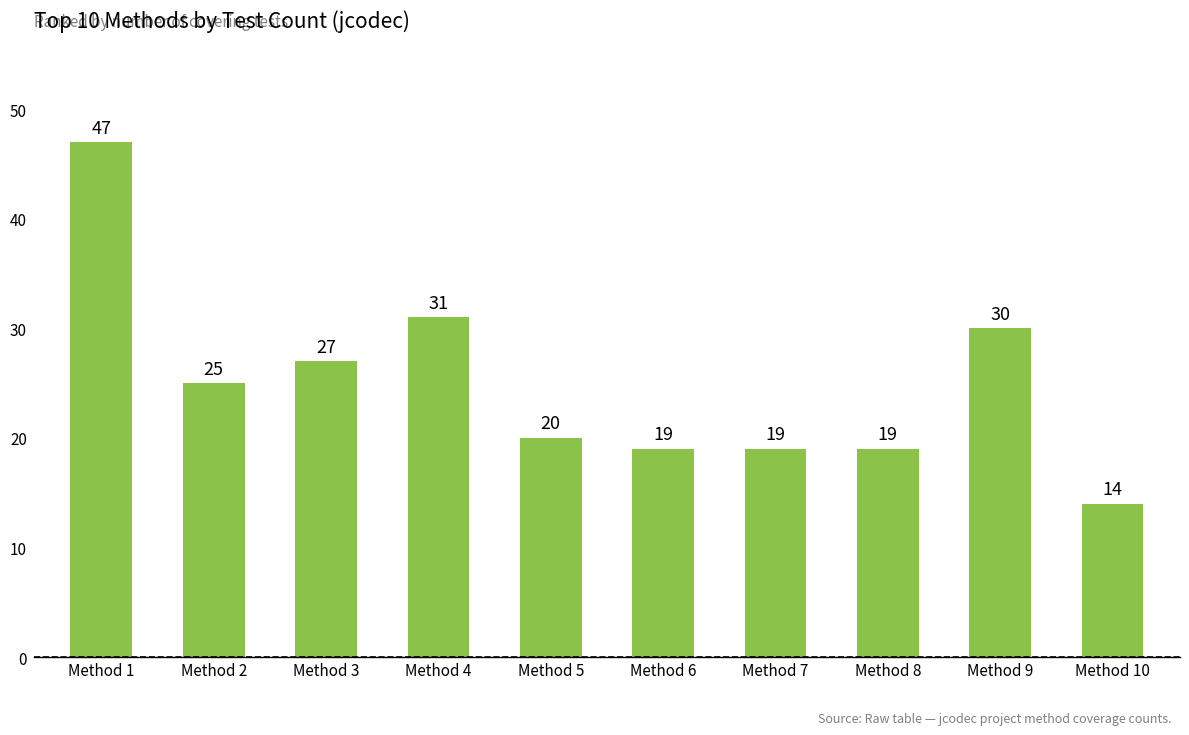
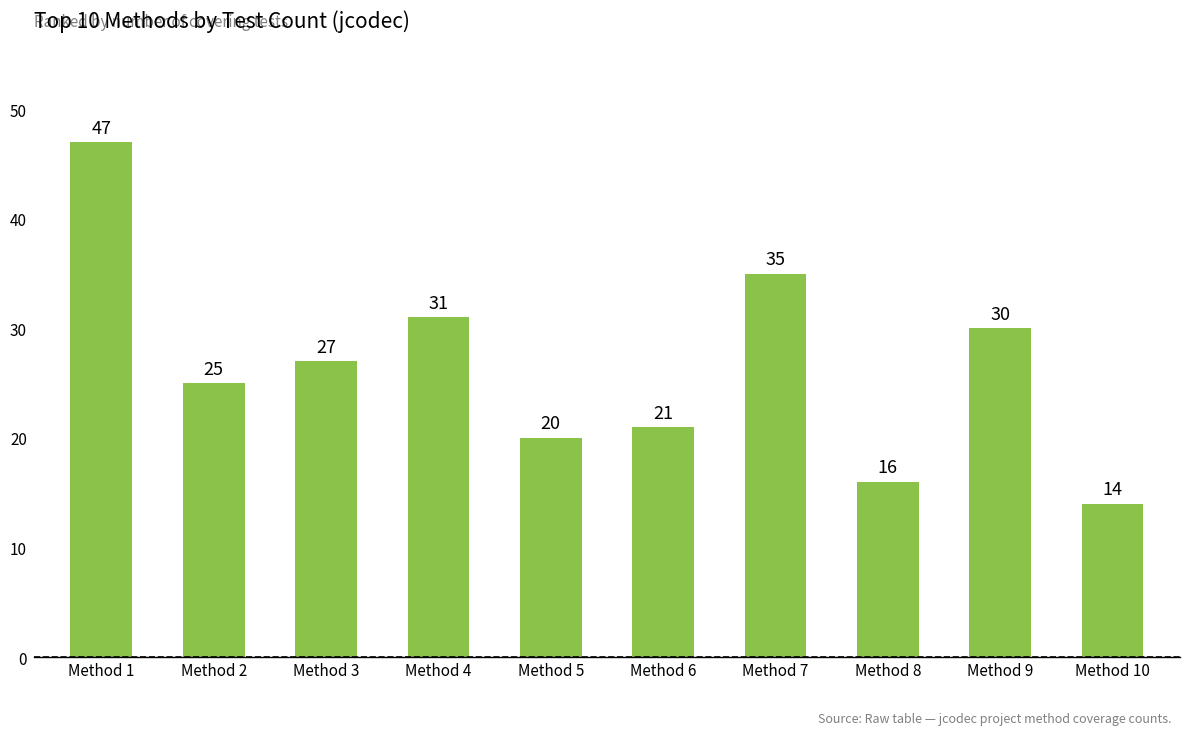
  {
    "Method 1": 47,
    "Method 2": 25,
    "Method 3": 27,
    "Method 4": 31,
    "Method 5": 20,
-   "Method 6": 19,
-   "Method 7": 19,
-   "Method 8": 19,
+   "Method 6": 21,
+   "Method 7": 35,
+   "Method 8": 16,
    "Method 9": 30,
    "Method 10": 14
  }
